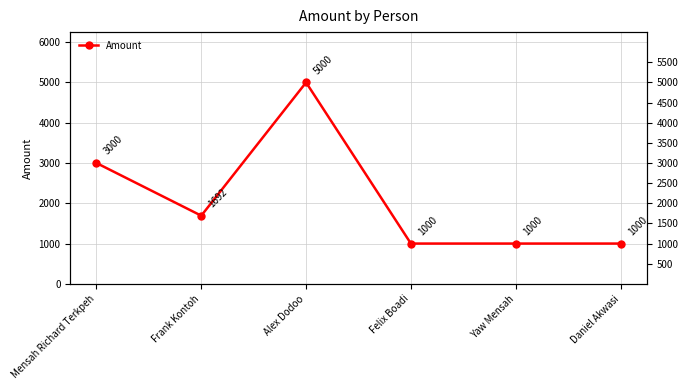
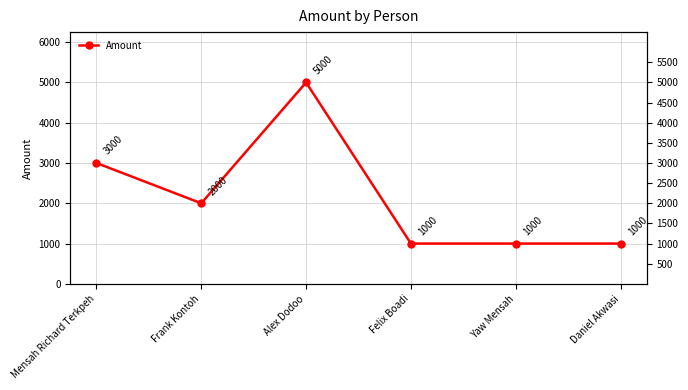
  {
    "Mensah Richard Terkpeh": 3000,
-   "Frank Kontoh": 1692,
+   "Frank Kontoh": 2000,
    "Alex Dodoo": 5000,
    "Felix Boadi": 1000,
    "Yaw Mensah": 1000,
    "Daniel Akwasi": 1000
  }
